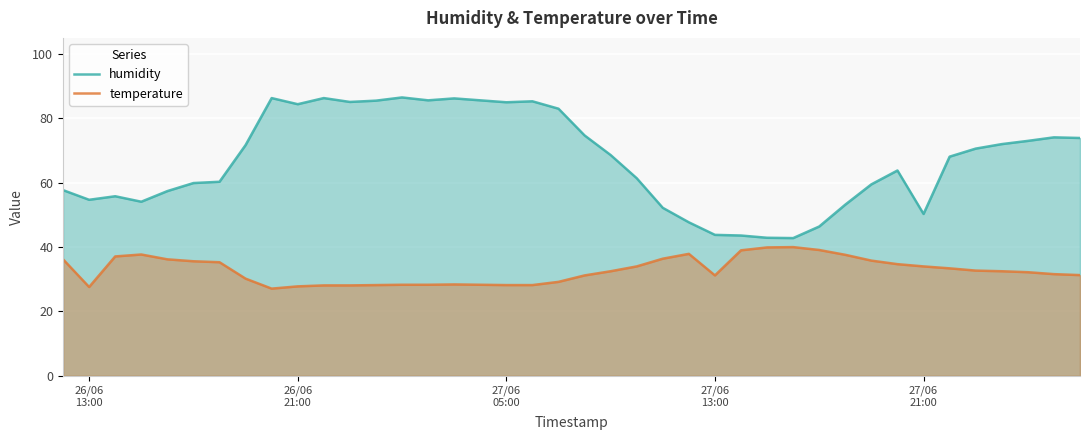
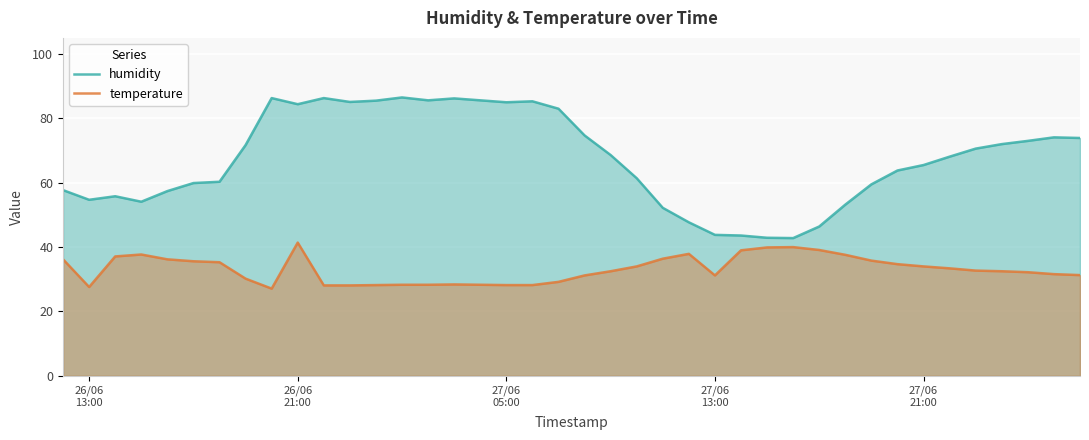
  {
    "humidity": {
      "26/06 13:00": 55,
      "26/06 21:00": 84,
      "27/06 05:00": 85,
      "27/06 13:00": 44,
-     "27/06 21:00": 50
+     "27/06 21:00": 66
    },
    "temperature": {
      "26/06 13:00": 28,
-     "26/06 21:00": 28,
+     "26/06 21:00": 41,
      "27/06 05:00": 28,
      "27/06 13:00": 31,
      "27/06 21:00": 34
    }
  }
